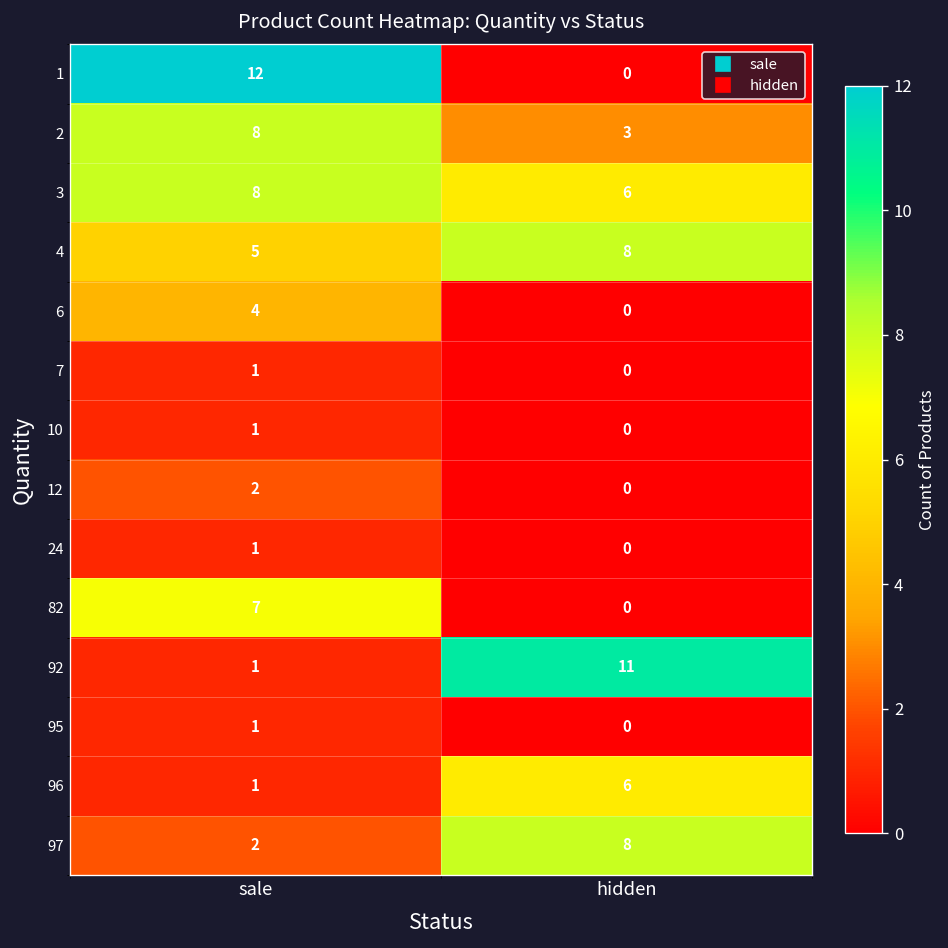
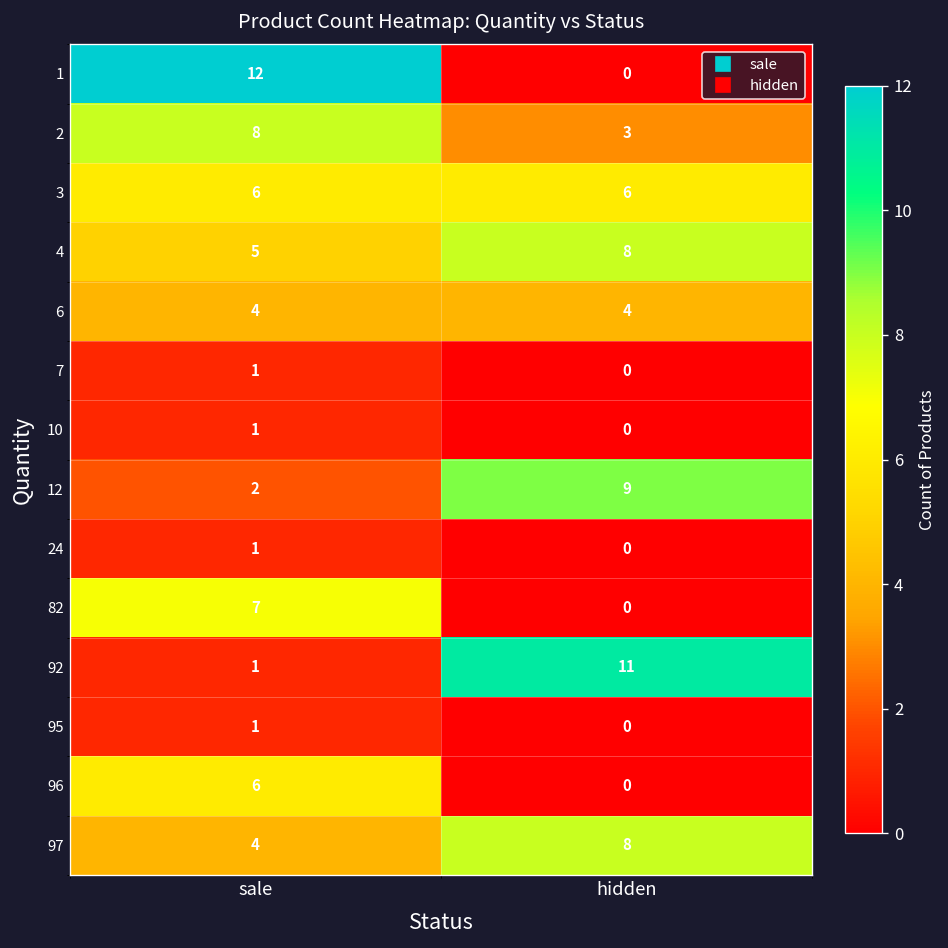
  {
    "1": {
      "sale": 12,
      "hidden": 0
    },
    "2": {
      "sale": 8,
      "hidden": 3
    },
    "3": {
-     "sale": 8,
+     "sale": 6,
      "hidden": 6
    },
    "4": {
      "sale": 5,
      "hidden": 8
    },
    "6": {
      "sale": 4,
-     "hidden": 0
+     "hidden": 4
    },
    "7": {
      "sale": 1,
      "hidden": 0
    },
    "10": {
      "sale": 1,
      "hidden": 0
    },
    "12": {
      "sale": 2,
-     "hidden": 0
+     "hidden": 9
    },
    "24": {
      "sale": 1,
      "hidden": 0
    },
    "82": {
      "sale": 7,
      "hidden": 0
    },
    "92": {
      "sale": 1,
      "hidden": 11
    },
    "95": {
      "sale": 1,
      "hidden": 0
    },
    "96": {
-     "sale": 1,
-     "hidden": 6
+     "sale": 6,
+     "hidden": 0
    },
    "97": {
-     "sale": 2,
+     "sale": 4,
      "hidden": 8
    }
  }
